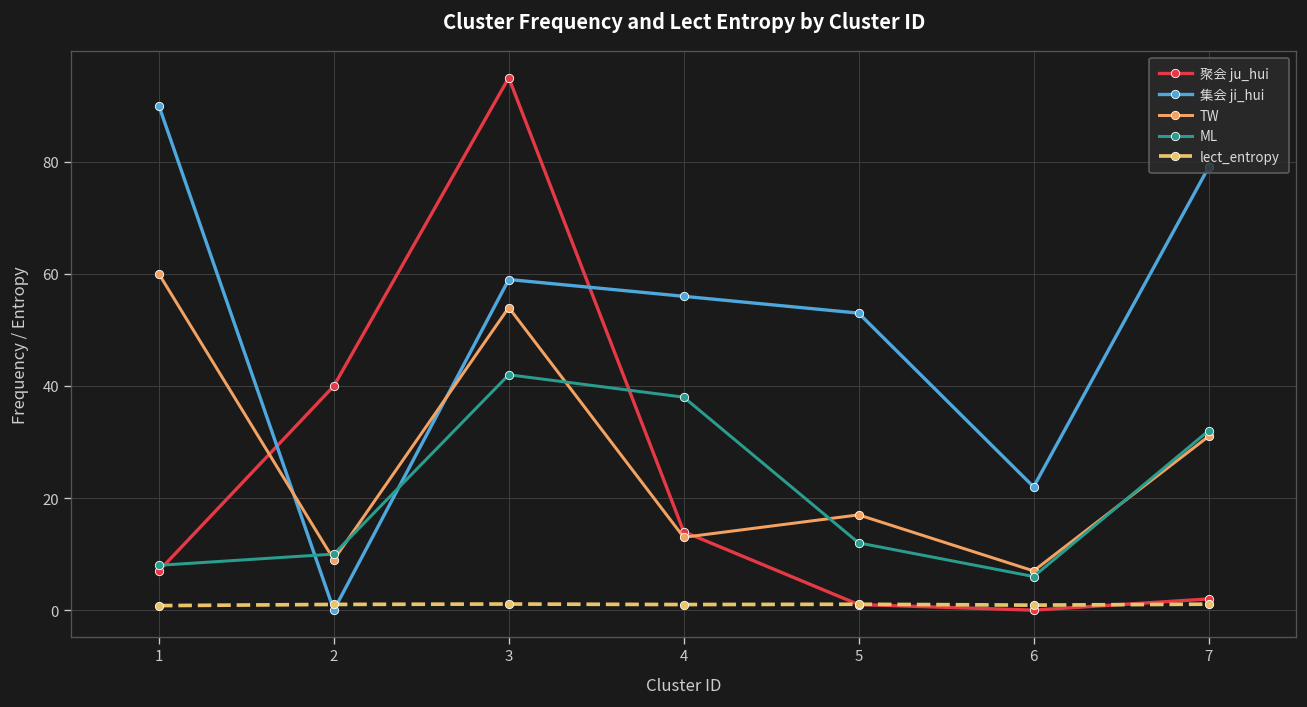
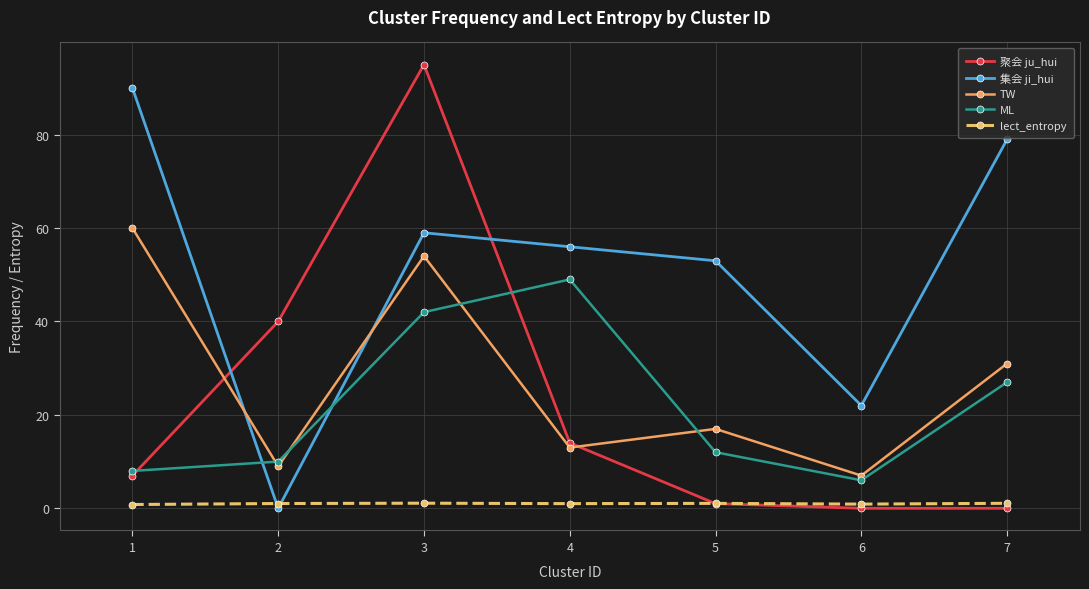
  {
    "聚会 ju_hui": {
      "1": 7,
      "2": 40,
      "3": 95,
      "4": 14,
      "6": 0,
-     "7": 2
+     "7": 0
    },
    "集会 ji_hui": {
      "1": 90,
      "2": 0,
      "3": 59,
      "4": 56,
      "5": 53,
      "6": 22,
      "7": 79
    },
    "ML": {
      "1": 8,
      "2": 10,
      "3": 42,
-     "4": 38,
+     "4": 49,
      "5": 12,
      "6": 6,
-     "7": 32
+     "7": 27
    }
  }
